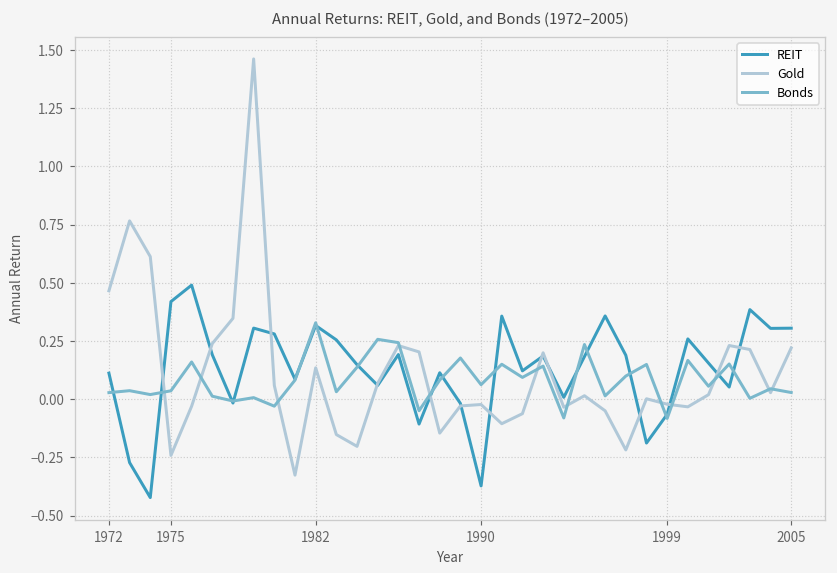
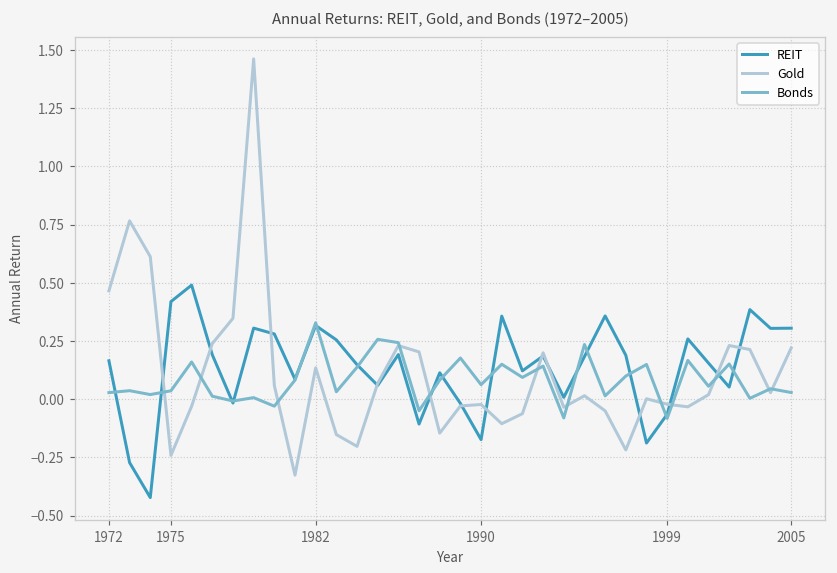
  {
    "REIT": {
-     "1972": 0.11,
+     "1972": 0.16,
      "1975": 0.42,
-     "1990": -0.37,
+     "1990": -0.17,
      "1999": -0.06,
      "2005": 0.30
    }
  }
